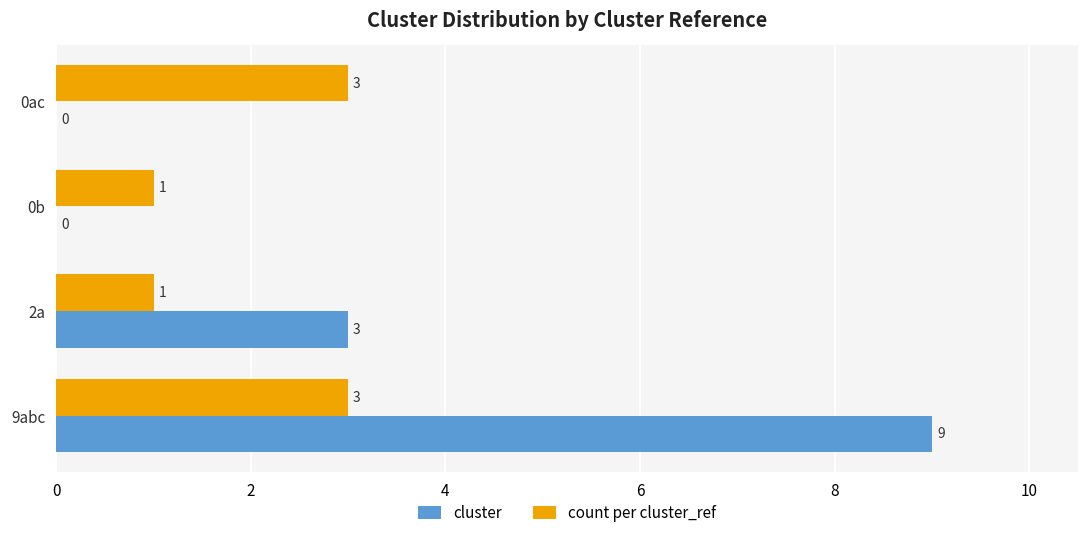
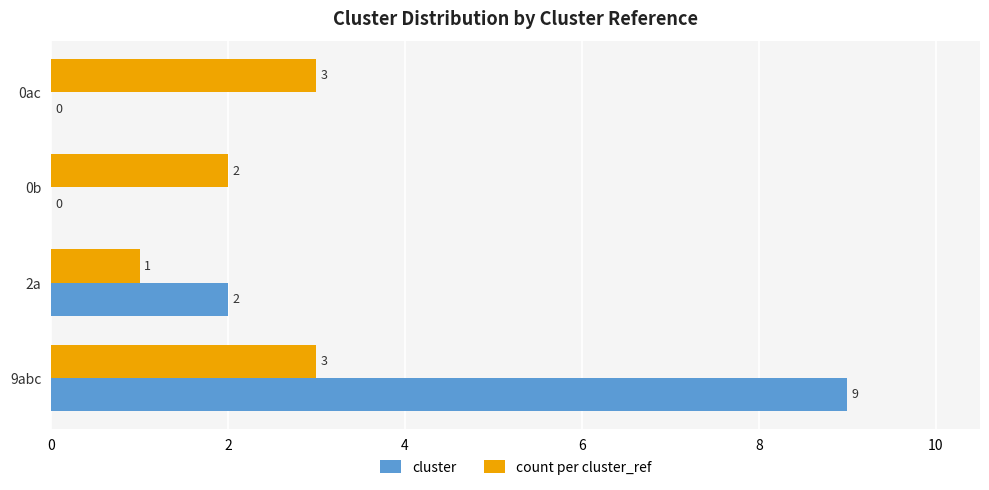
  {
    "cluster": {
      "0ac": 0,
      "0b": 0,
-     "2a": 3,
+     "2a": 2,
      "9abc": 9
    },
    "count per cluster_ref": {
      "0ac": 3,
-     "0b": 1,
+     "0b": 2,
      "2a": 1,
      "9abc": 3
    }
  }
